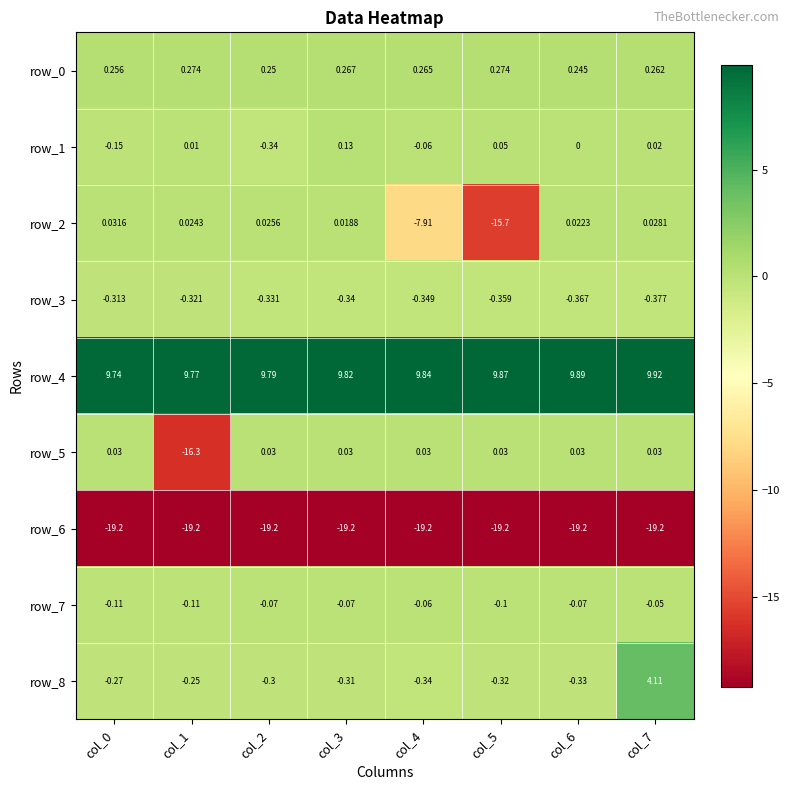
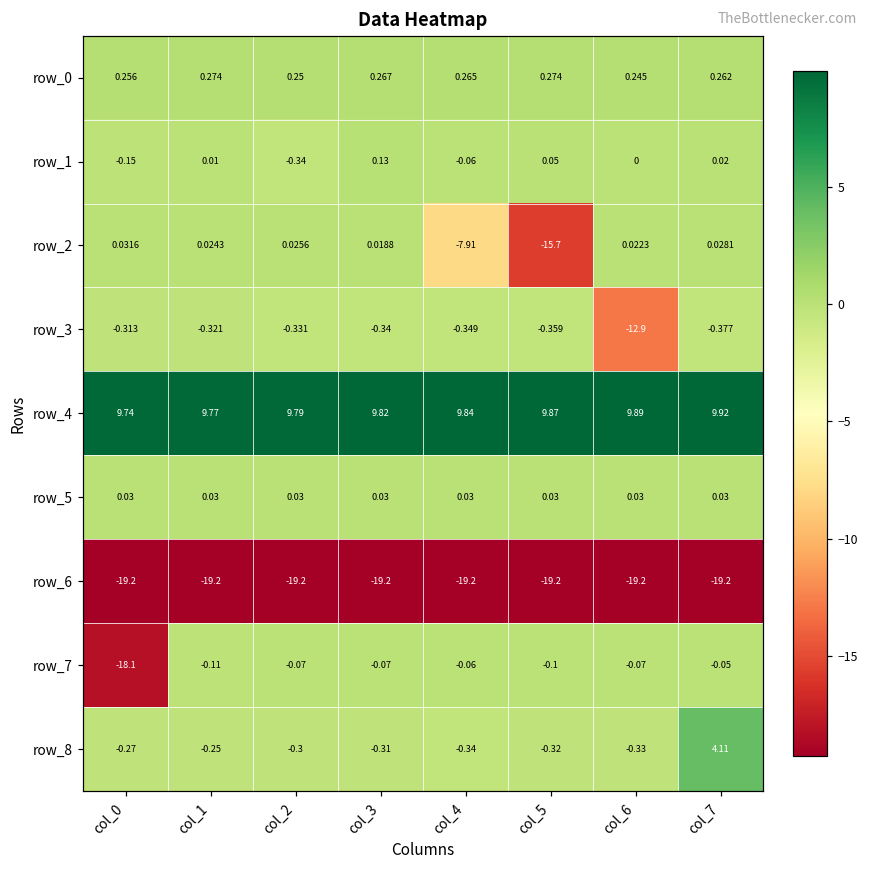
  {
    "row_0": {
      "col_0": 0.256,
      "col_1": 0.274,
      "col_2": 0.25,
      "col_3": 0.267,
      "col_4": 0.265,
      "col_5": 0.274,
      "col_6": 0.245,
      "col_7": 0.262
    },
    "row_1": {
      "col_0": -0.15,
      "col_1": 0.01,
      "col_2": -0.34,
      "col_3": 0.13,
      "col_4": -0.06,
      "col_5": 0.05,
      "col_6": 0,
      "col_7": 0.02
    },
    "row_2": {
      "col_0": 0.0316,
      "col_1": 0.0243,
      "col_2": 0.0256,
      "col_3": 0.0188,
      "col_4": -7.91,
      "col_5": -15.7,
      "col_6": 0.0223,
      "col_7": 0.0281
    },
    "row_3": {
      "col_0": -0.313,
      "col_1": -0.321,
      "col_2": -0.331,
      "col_3": -0.34,
      "col_4": -0.349,
      "col_5": -0.359,
-     "col_6": -0.367,
+     "col_6": -12.9,
      "col_7": -0.377
    },
    "row_4": {
      "col_0": 9.74,
      "col_1": 9.77,
      "col_2": 9.79,
      "col_3": 9.82,
      "col_4": 9.84,
      "col_5": 9.87,
      "col_6": 9.89,
      "col_7": 9.92
    },
    "row_5": {
      "col_0": 0.03,
-     "col_1": -16.3,
+     "col_1": 0.03,
      "col_2": 0.03,
      "col_3": 0.03,
      "col_4": 0.03,
      "col_5": 0.03,
      "col_6": 0.03,
      "col_7": 0.03
    },
    "row_6": {
      "col_0": -19.2,
      "col_1": -19.2,
      "col_2": -19.2,
      "col_3": -19.2,
      "col_4": -19.2,
      "col_5": -19.2,
      "col_6": -19.2,
      "col_7": -19.2
    },
    "row_7": {
-     "col_0": -0.11,
+     "col_0": -18.1,
      "col_1": -0.11,
      "col_2": -0.07,
      "col_3": -0.07,
      "col_4": -0.06,
      "col_5": -0.1,
      "col_6": -0.07,
      "col_7": -0.05
    },
    "row_8": {
      "col_0": -0.27,
      "col_1": -0.25,
      "col_2": -0.3,
      "col_3": -0.31,
      "col_4": -0.34,
      "col_5": -0.32,
      "col_6": -0.33,
      "col_7": 4.11
    }
  }
